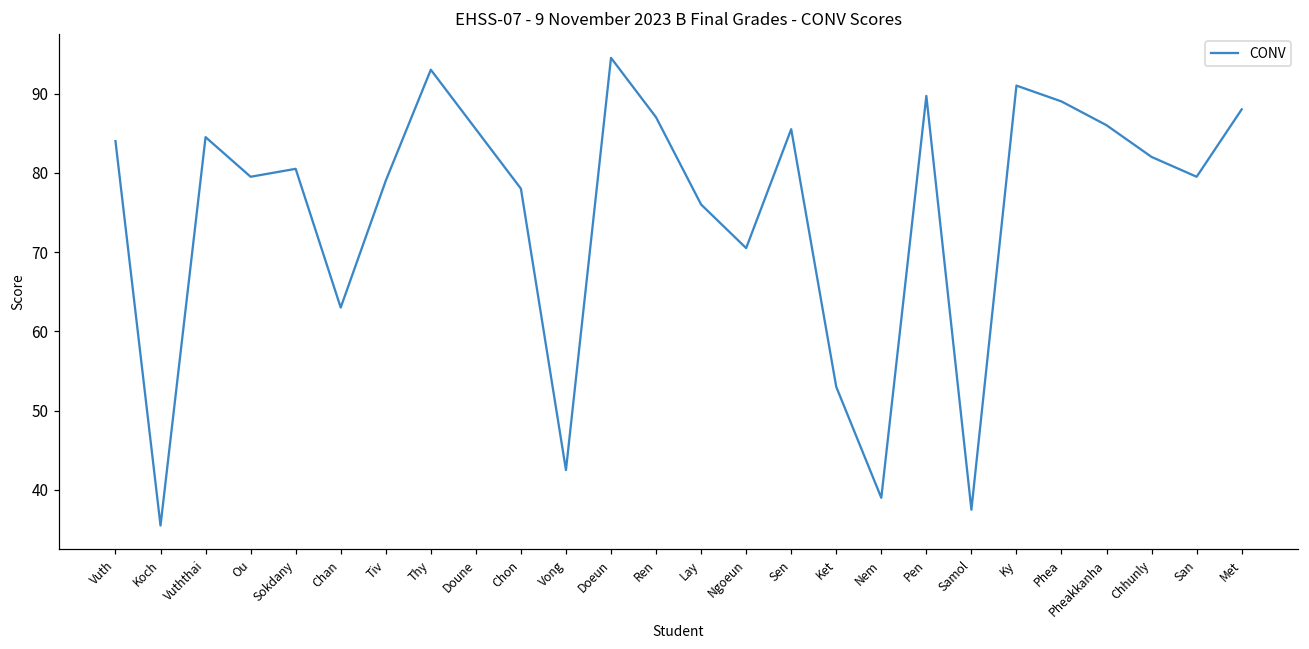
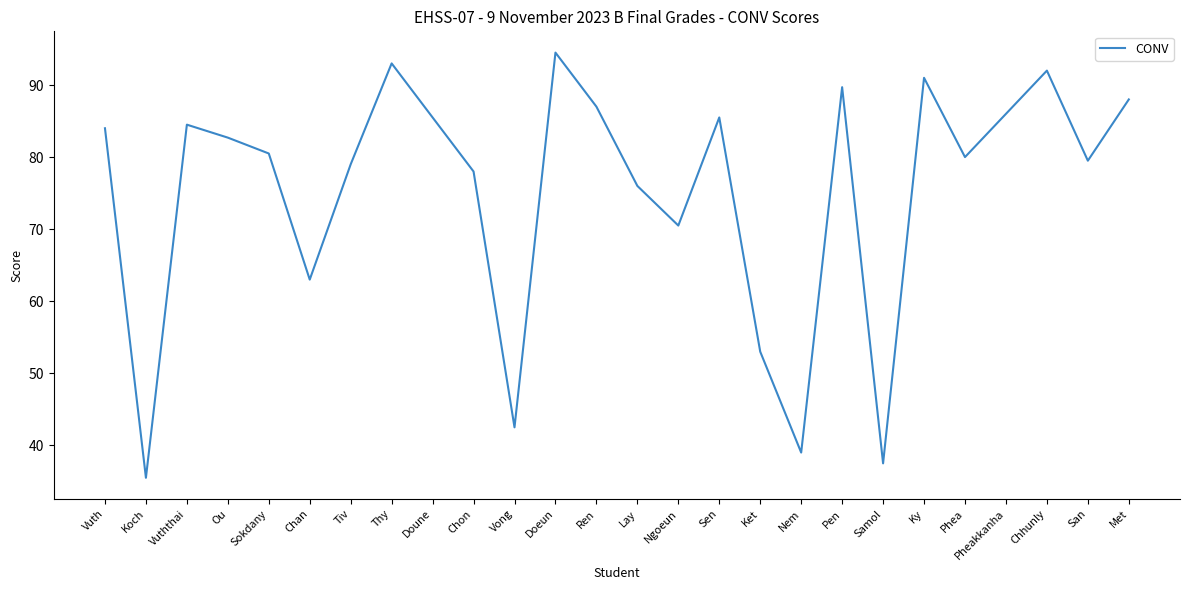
  {
    "Vuth": 84,
    "Koch": 36,
    "Vuththai": 85,
-   "Ou": 80,
+   "Ou": 83,
    "Sokdany": 81,
    "Chan": 63,
    "Tiv": 79,
    "Thy": 93,
    "Doune": 86,
    "Chon": 78,
    "Vong": 43,
    "Doeun": 95,
    "Ren": 87,
    "Lay": 76,
    "Ngoeun": 71,
    "Sen": 86,
    "Ket": 53,
    "Nem": 39,
    "Pen": 90,
    "Samol": 38,
    "Ky": 91,
-   "Phea": 89,
+   "Phea": 80,
    "Pheakkanha": 86,
-   "Chhunly": 82,
+   "Chhunly": 92,
    "San": 80,
    "Met": 88
  }
